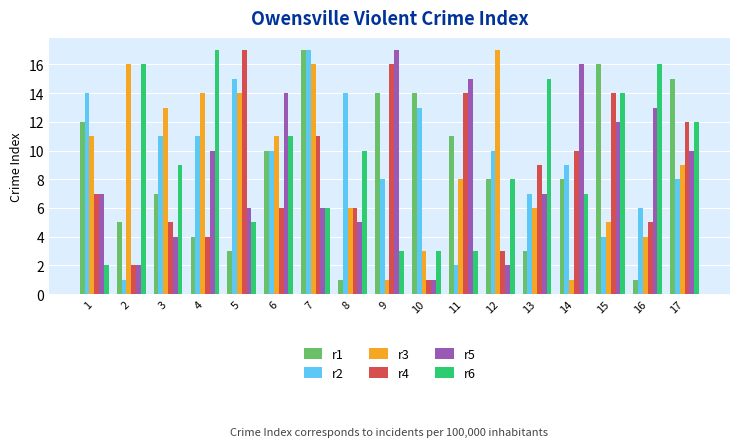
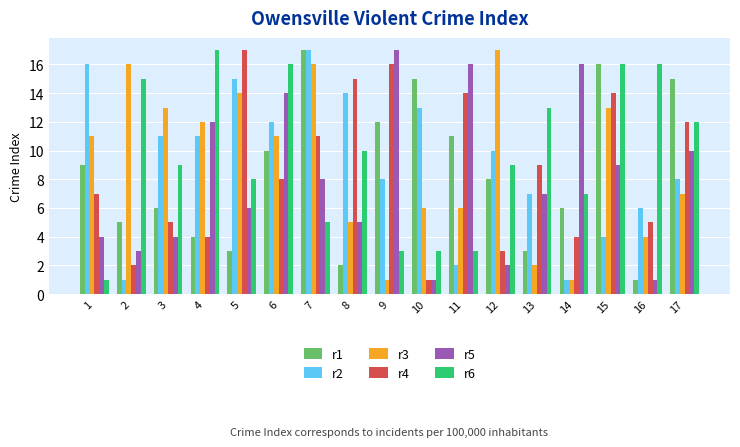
  {
    "r1": {
-     "1": 12,
+     "1": 9,
      "2": 5,
-     "3": 7,
+     "3": 6,
      "4": 4,
      "5": 3,
      "6": 10,
      "7": 17,
-     "8": 1,
-     "9": 14,
-     "10": 14,
+     "8": 2,
+     "9": 12,
+     "10": 15,
      "11": 11,
      "12": 8,
      "13": 3,
-     "14": 8,
+     "14": 6,
      "15": 16,
      "16": 1,
      "17": 15
    },
    "r2": {
-     "1": 14,
+     "1": 16,
      "2": 1,
      "3": 11,
      "4": 11,
      "5": 15,
-     "6": 10,
+     "6": 12,
      "7": 17,
      "8": 14,
      "9": 8,
      "10": 13,
      "11": 2,
      "12": 10,
      "13": 7,
-     "14": 9,
+     "14": 1,
      "15": 4,
      "16": 6,
      "17": 8
    },
    "r3": {
      "1": 11,
      "2": 16,
      "3": 13,
-     "4": 14,
+     "4": 12,
      "5": 14,
      "6": 11,
      "7": 16,
-     "8": 6,
+     "8": 5,
      "9": 1,
-     "10": 3,
-     "11": 8,
+     "10": 6,
+     "11": 6,
      "12": 17,
-     "13": 6,
+     "13": 2,
      "14": 1,
-     "15": 5,
+     "15": 13,
      "16": 4,
-     "17": 9
+     "17": 7
    },
    "r4": {
      "1": 7,
      "2": 2,
      "3": 5,
      "4": 4,
      "5": 17,
-     "6": 6,
+     "6": 8,
      "7": 11,
-     "8": 6,
+     "8": 15,
      "9": 16,
      "10": 1,
      "11": 14,
      "12": 3,
      "13": 9,
-     "14": 10,
+     "14": 4,
      "15": 14,
      "16": 5,
      "17": 12
    },
    "r5": {
-     "1": 7,
-     "2": 2,
+     "1": 4,
+     "2": 3,
      "3": 4,
-     "4": 10,
+     "4": 12,
      "5": 6,
      "6": 14,
-     "7": 6,
+     "7": 8,
      "8": 5,
      "9": 17,
      "10": 1,
-     "11": 15,
+     "11": 16,
      "12": 2,
      "13": 7,
      "14": 16,
-     "15": 12,
-     "16": 13,
+     "15": 9,
+     "16": 1,
      "17": 10
    },
    "r6": {
-     "1": 2,
-     "2": 16,
+     "1": 1,
+     "2": 15,
      "3": 9,
      "4": 17,
-     "5": 5,
-     "6": 11,
-     "7": 6,
+     "5": 8,
+     "6": 16,
+     "7": 5,
      "8": 10,
      "9": 3,
      "10": 3,
      "11": 3,
-     "12": 8,
-     "13": 15,
+     "12": 9,
+     "13": 13,
      "14": 7,
-     "15": 14,
+     "15": 16,
      "16": 16,
      "17": 12
    }
  }
